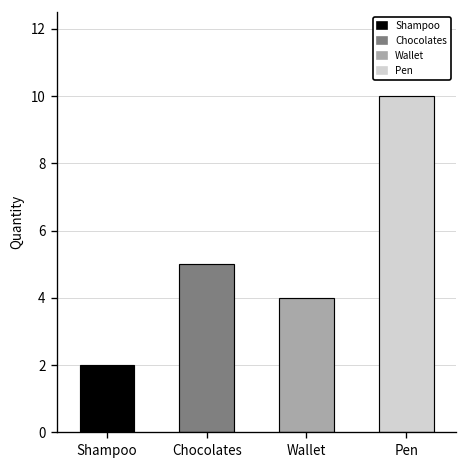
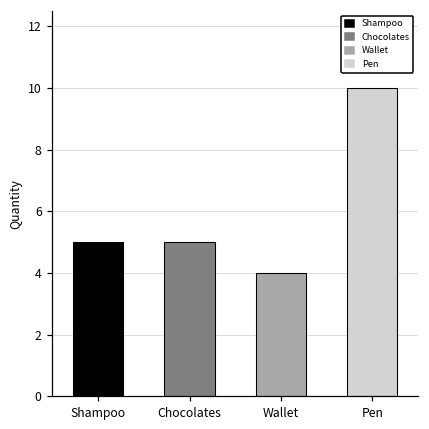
  {
-   "Shampoo": 2,
+   "Shampoo": 5,
    "Chocolates": 5,
    "Wallet": 4,
    "Pen": 10
  }
